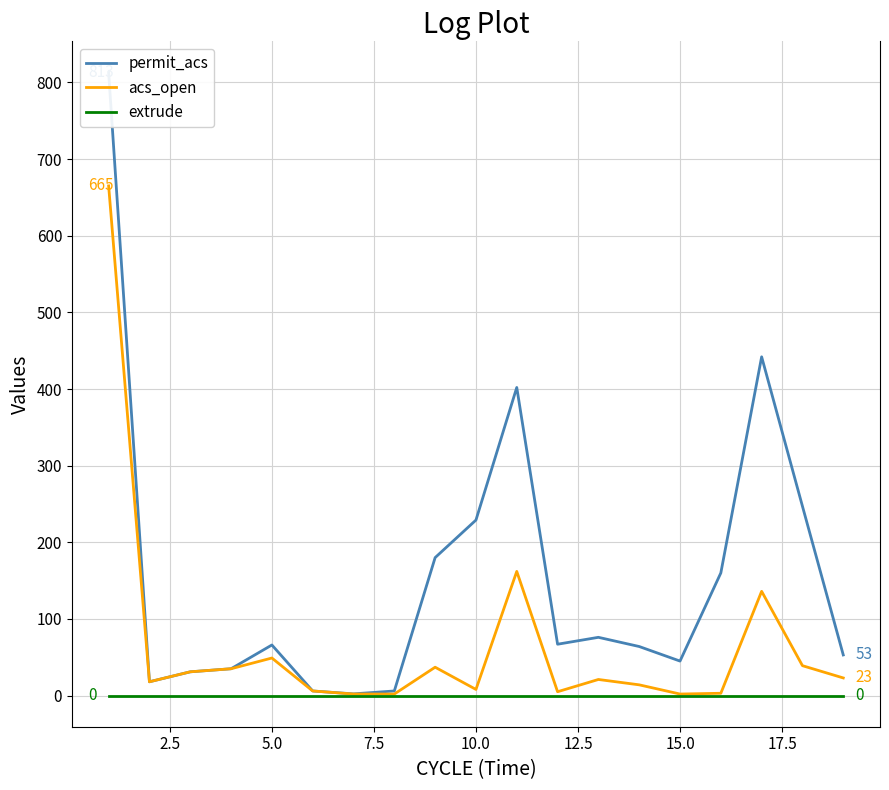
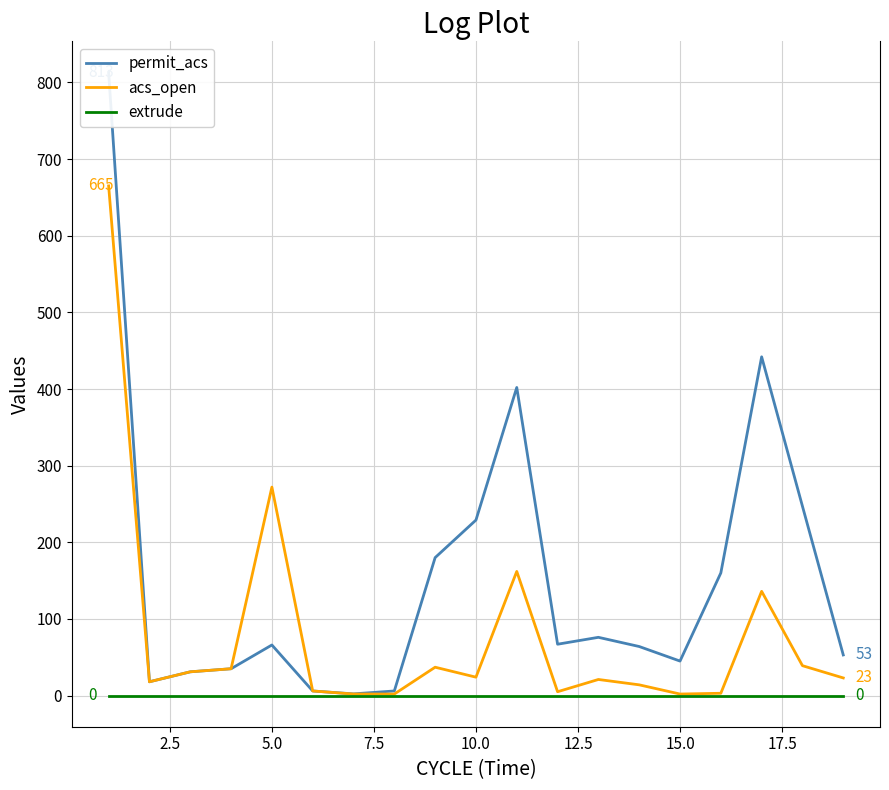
  {
    "permit_acs": {
      "5.0": 70,
      "10.0": 230,
      "15.0": 50
    },
    "acs_open": {
-     "5.0": 50,
-     "10.0": 10
+     "5.0": 270,
+     "10.0": 20
    },
    "extrude": {
      "5.0": 0,
      "10.0": 0
    }
  }
